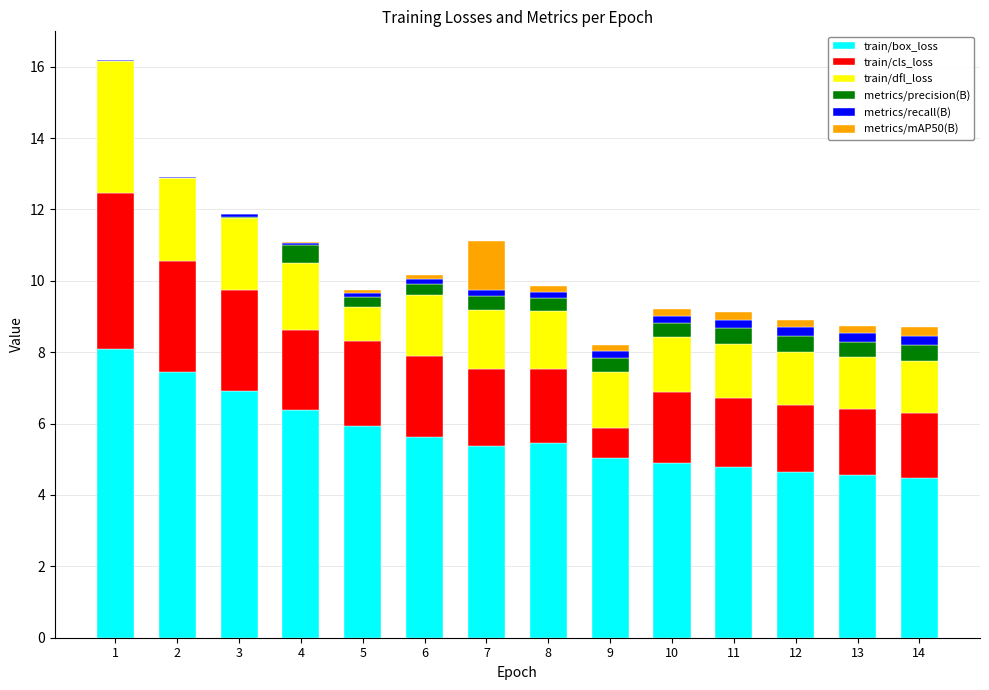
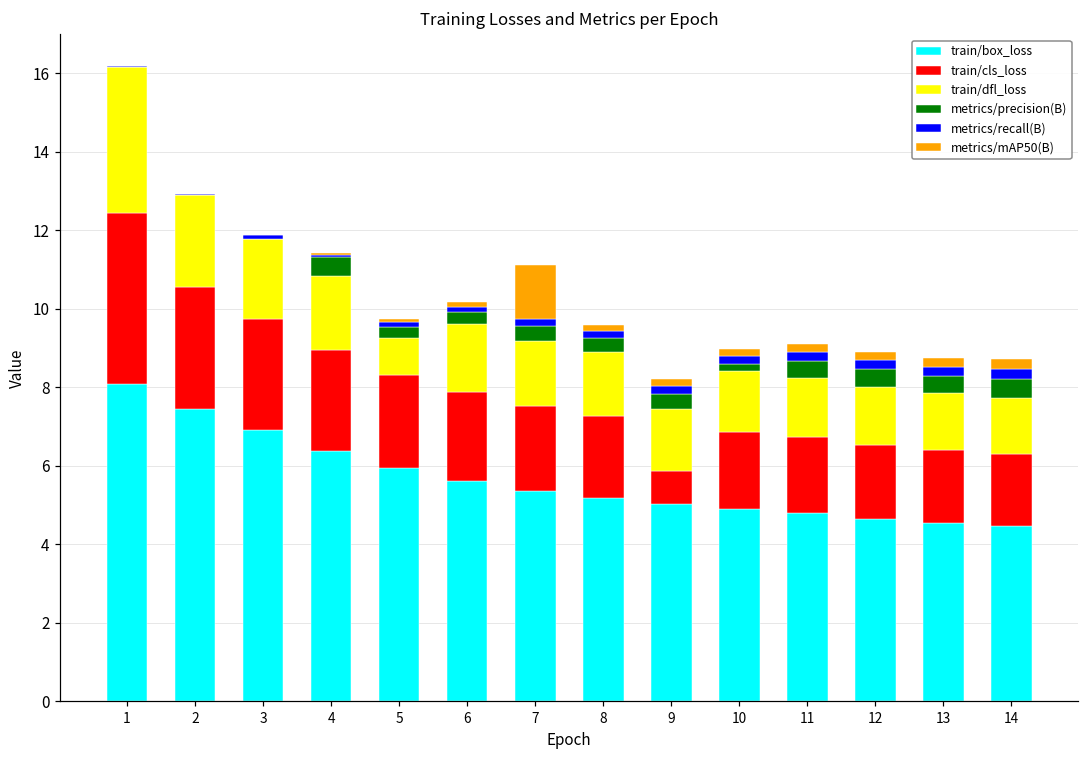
  {
    "train/box_loss": {
      "1": 8.1,
      "2": 7.5,
      "3": 6.9,
      "4": 6.4,
      "5": 5.9,
      "6": 5.6,
      "7": 5.4,
-     "8": 5.4,
+     "8": 5.2,
      "9": 5.0,
      "10": 4.9,
      "11": 4.8,
      "12": 4.6,
      "13": 4.6,
      "14": 4.5
    },
    "train/cls_loss": {
      "1": 4.4,
      "2": 3.1,
      "3": 2.8,
-     "4": 2.2,
+     "4": 2.6,
      "5": 2.4,
      "6": 2.3,
      "7": 2.2,
      "8": 2.1,
      "9": 0.8,
      "10": 2.0,
      "11": 1.9,
      "12": 1.9,
      "13": 1.9,
      "14": 1.8
    },
    "train/dfl_loss": {
      "1": 3.7,
      "2": 2.3,
      "3": 2.0,
      "4": 1.9,
      "5": 0.9,
      "6": 1.7,
      "7": 1.7,
      "8": 1.6,
      "9": 1.6,
      "10": 1.5,
      "11": 1.5,
      "12": 1.5,
      "13": 1.5,
      "14": 1.4
    },
    "metrics/precision(B)": {
      "4": 0.5,
      "5": 0.3,
      "6": 0.3,
      "7": 0.4,
      "8": 0.4,
      "9": 0.4,
-     "10": 0.4,
+     "10": 0.2,
      "11": 0.4,
      "12": 0.5,
      "13": 0.4,
      "14": 0.5
    },
    "metrics/recall(B)": {
      "3": 0.1,
      "5": 0.1,
      "6": 0.1,
      "7": 0.2,
      "8": 0.2,
      "9": 0.2,
      "10": 0.2,
      "11": 0.2,
      "12": 0.2,
      "13": 0.2,
      "14": 0.3
    },
    "metrics/mAP50(B)": {
      "5": 0.1,
      "6": 0.1,
      "7": 1.4,
      "8": 0.2,
      "9": 0.2,
      "10": 0.2,
      "11": 0.2,
      "12": 0.2,
      "13": 0.2,
      "14": 0.2
    }
  }
